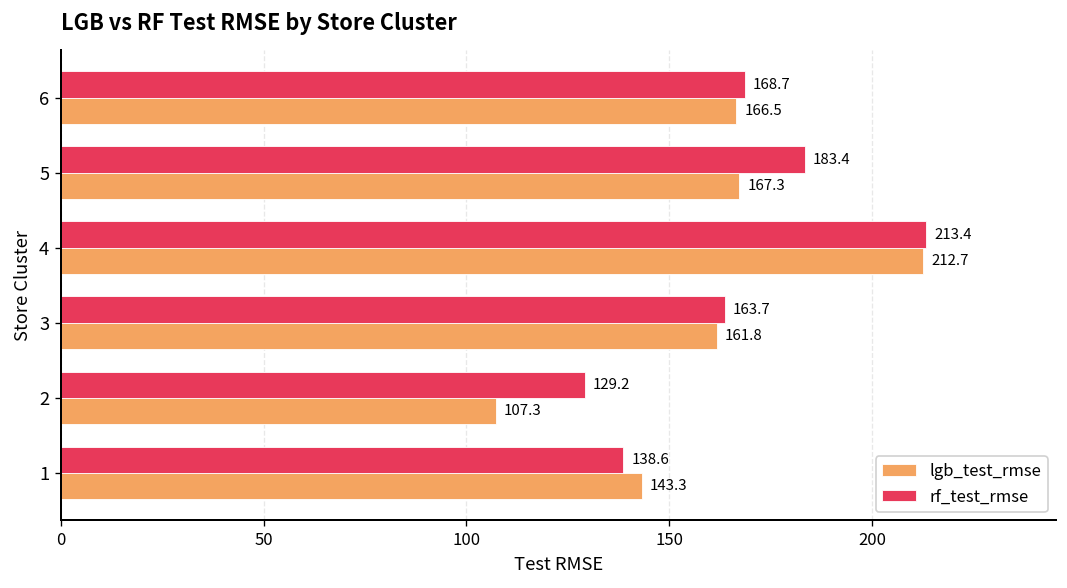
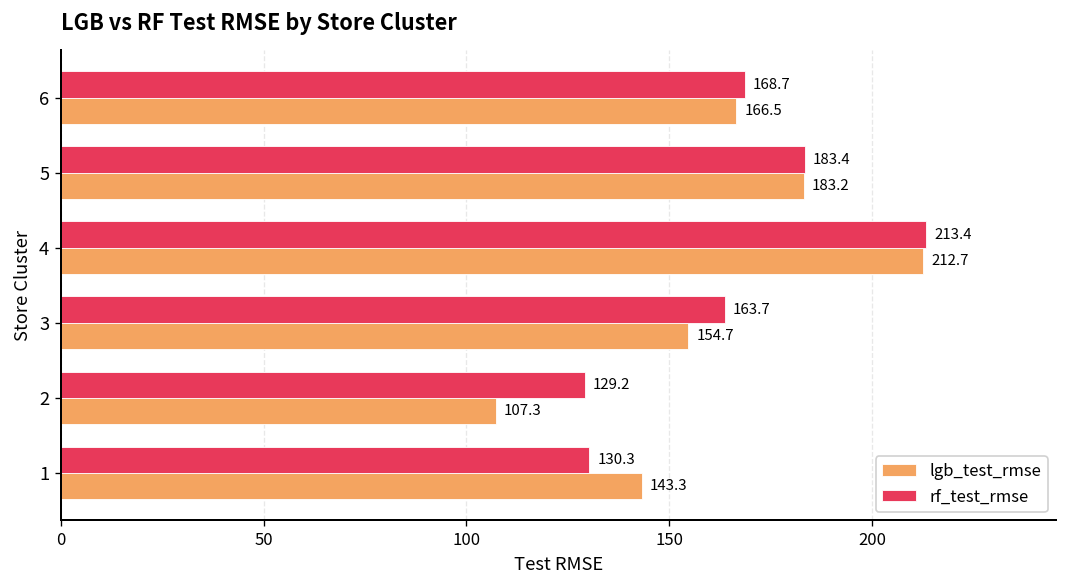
  {
    "lgb_test_rmse": {
      "6": 166.5,
-     "5": 167.3,
+     "5": 183.2,
      "4": 212.7,
-     "3": 161.8,
+     "3": 154.7,
      "2": 107.3,
      "1": 143.3
    },
    "rf_test_rmse": {
      "6": 168.7,
      "5": 183.4,
      "4": 213.4,
      "3": 163.7,
      "2": 129.2,
-     "1": 138.6
+     "1": 130.3
    }
  }
